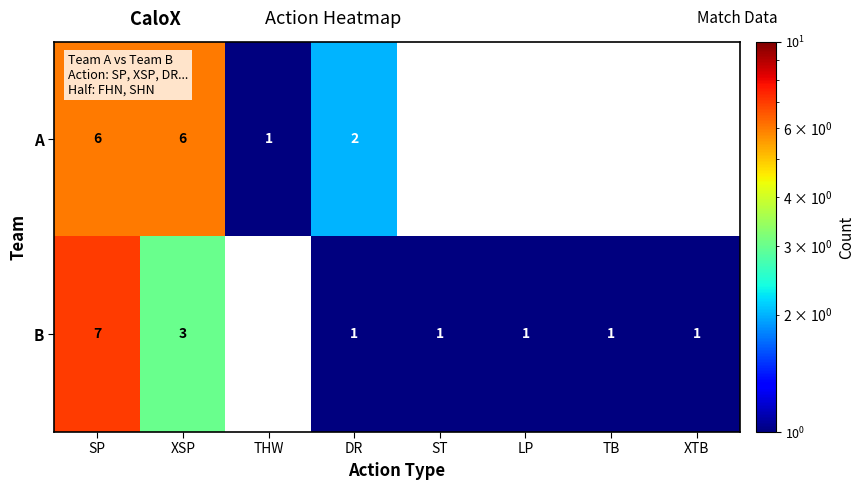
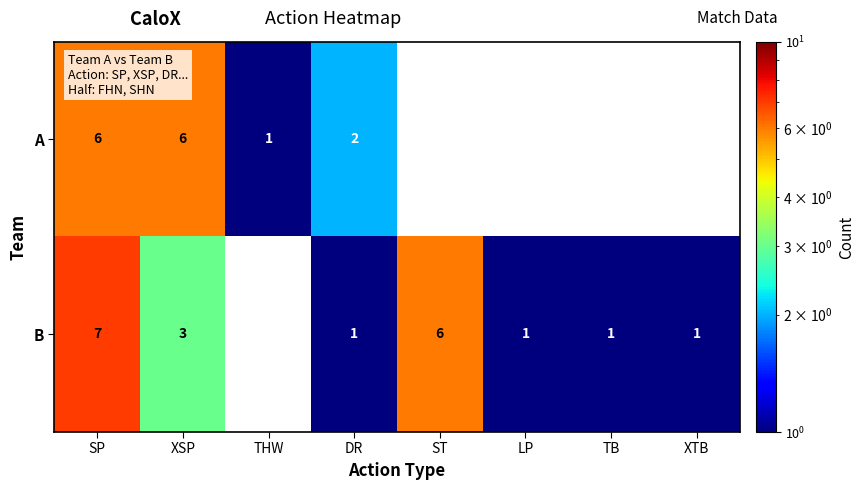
  {
    "A": {
      "SP": 6,
      "XSP": 6,
      "THW": 1,
      "DR": 2
    },
    "B": {
      "SP": 7,
      "XSP": 3,
      "DR": 1,
-     "ST": 1,
+     "ST": 6,
      "LP": 1,
      "TB": 1,
      "XTB": 1
    }
  }
